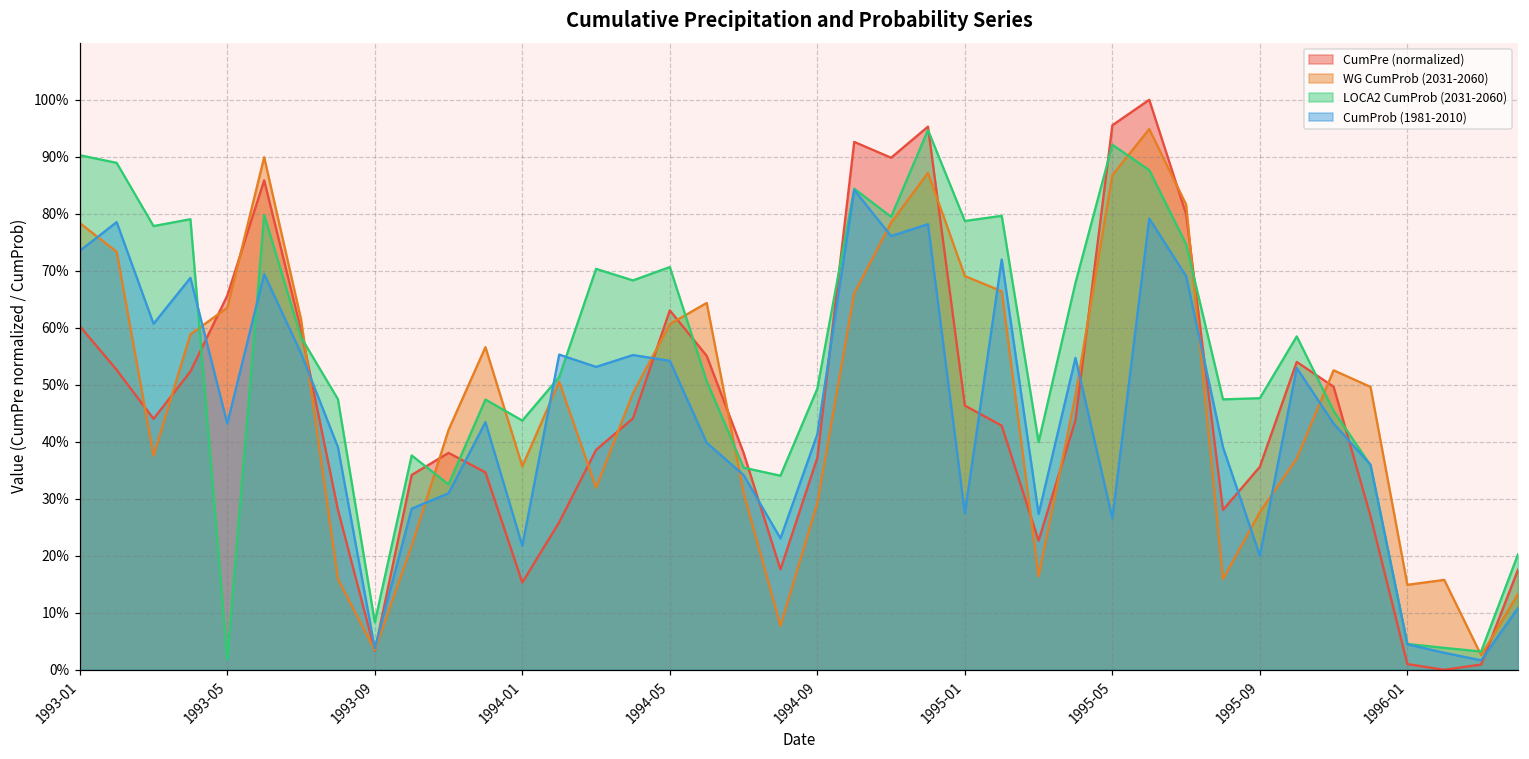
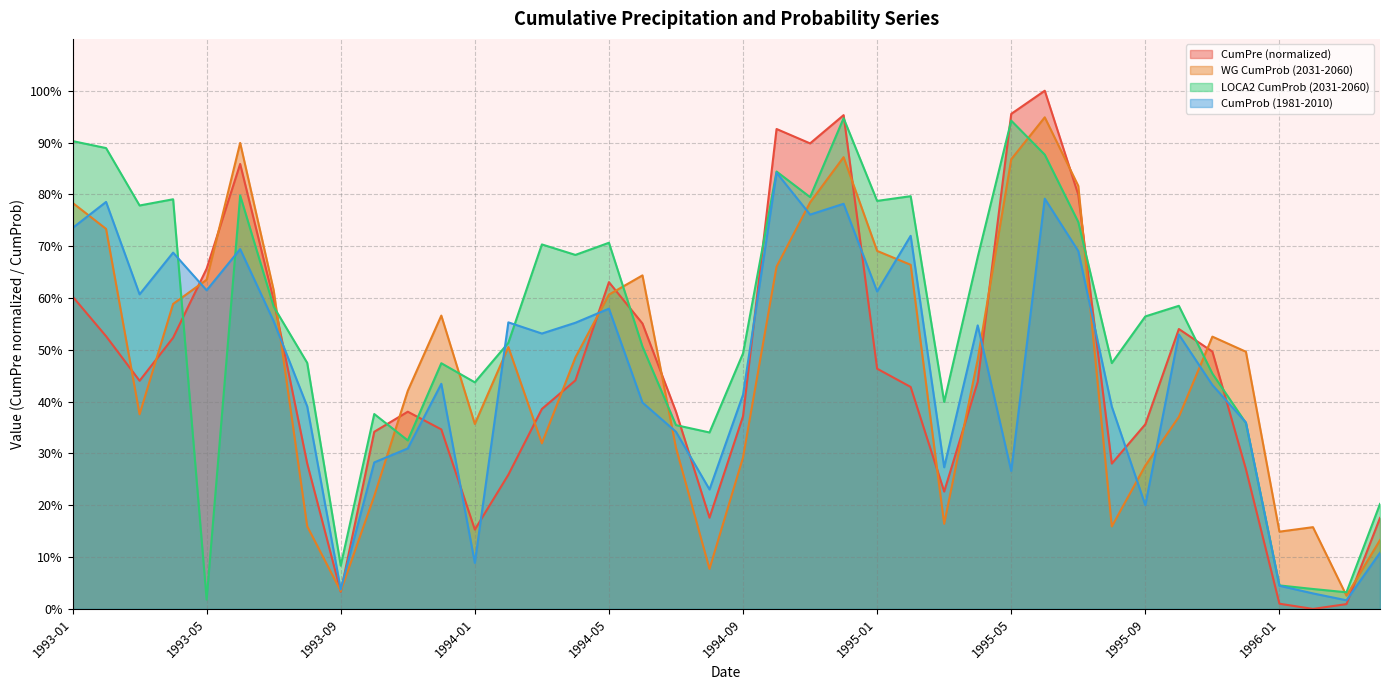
  {
    "LOCA2 CumProb (2031-2060)": {
      "1993-01": "90%",
      "1993-05": "2%",
      "1993-09": "8%",
      "1994-01": "44%",
      "1994-05": "71%",
      "1994-09": "49%",
      "1995-01": "79%",
-     "1995-05": "92%",
-     "1995-09": "48%"
+     "1995-05": "94%",
+     "1995-09": "56%"
    },
    "CumProb (1981-2010)": {
      "1993-01": "74%",
-     "1993-05": "43%",
-     "1994-01": "22%",
-     "1994-05": "54%",
+     "1993-05": "61%",
+     "1994-01": "9%",
+     "1994-05": "58%",
      "1994-09": "41%",
-     "1995-01": "27%",
+     "1995-01": "61%",
      "1995-05": "27%",
      "1995-09": "20%"
    }
  }
